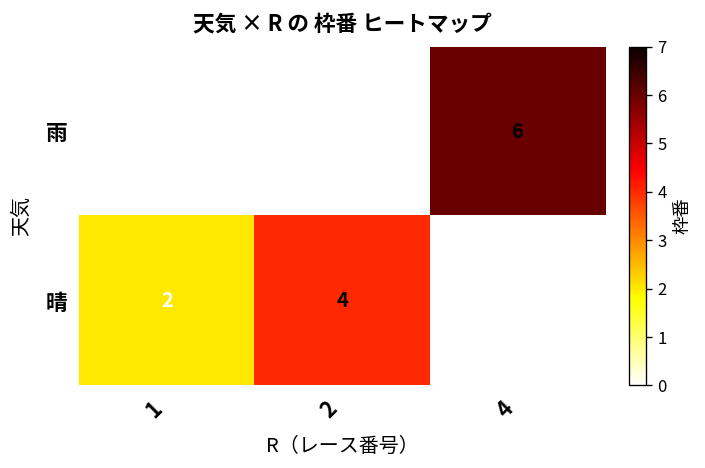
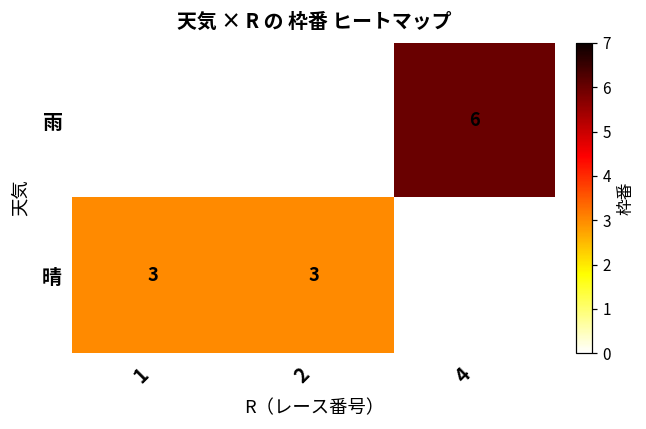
  {
    "雨": {
      "4": 6
    },
    "晴": {
-     "1": 2,
-     "2": 4
+     "1": 3,
+     "2": 3
    }
  }
